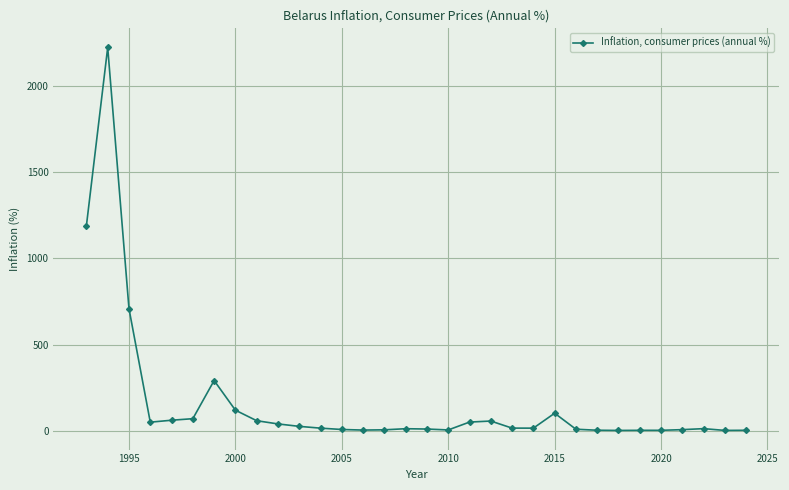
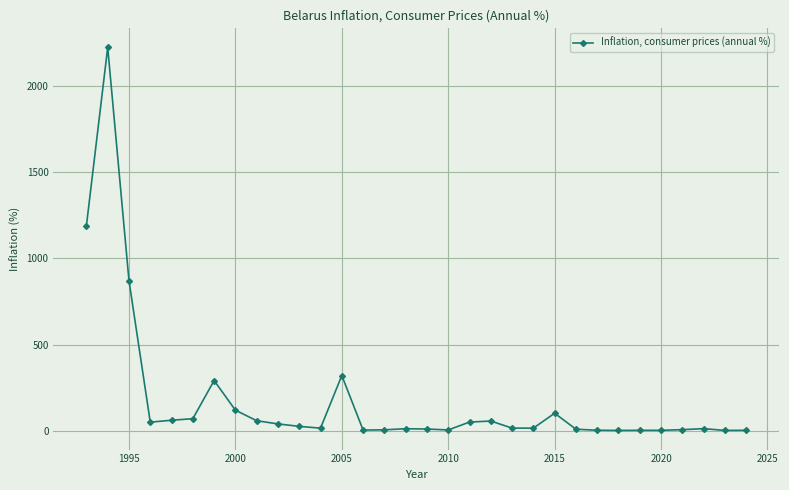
  {
-   "1995": 710,
+   "1995": 870,
    "2000": 120,
-   "2005": 10,
+   "2005": 320,
    "2010": 10,
    "2015": 100,
    "2020": 10
  }
